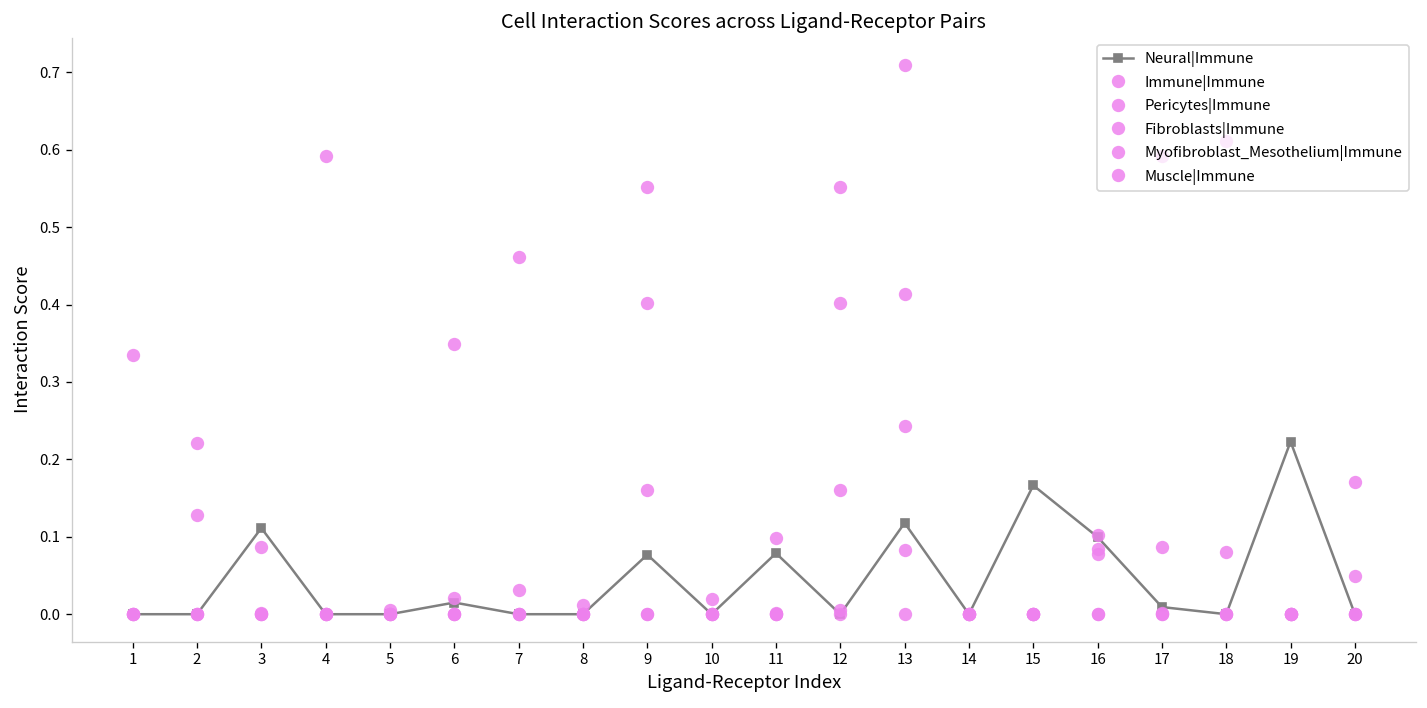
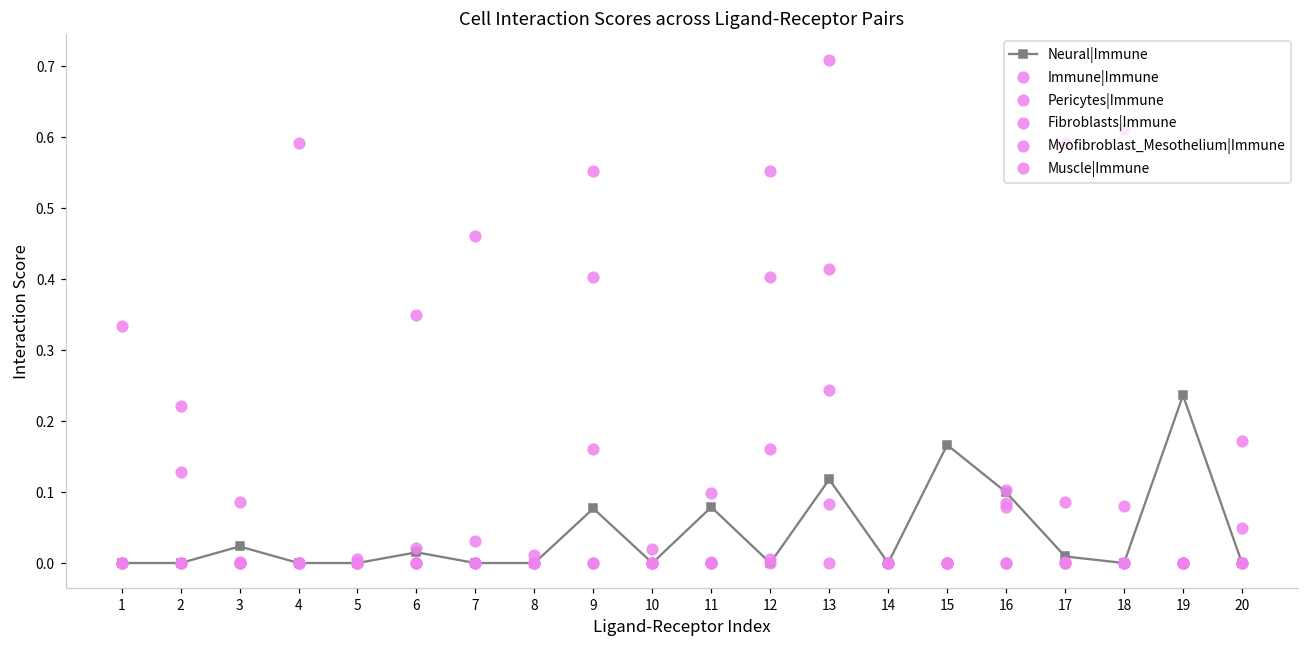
  {
    "Neural|Immune": {
-     "3": 0.11,
+     "3": 0.02,
      "6": 0.02,
      "9": 0.08,
      "11": 0.08,
      "13": 0.12,
      "15": 0.17,
      "17": 0.01,
-     "19": 0.22
+     "19": 0.24
    }
  }
